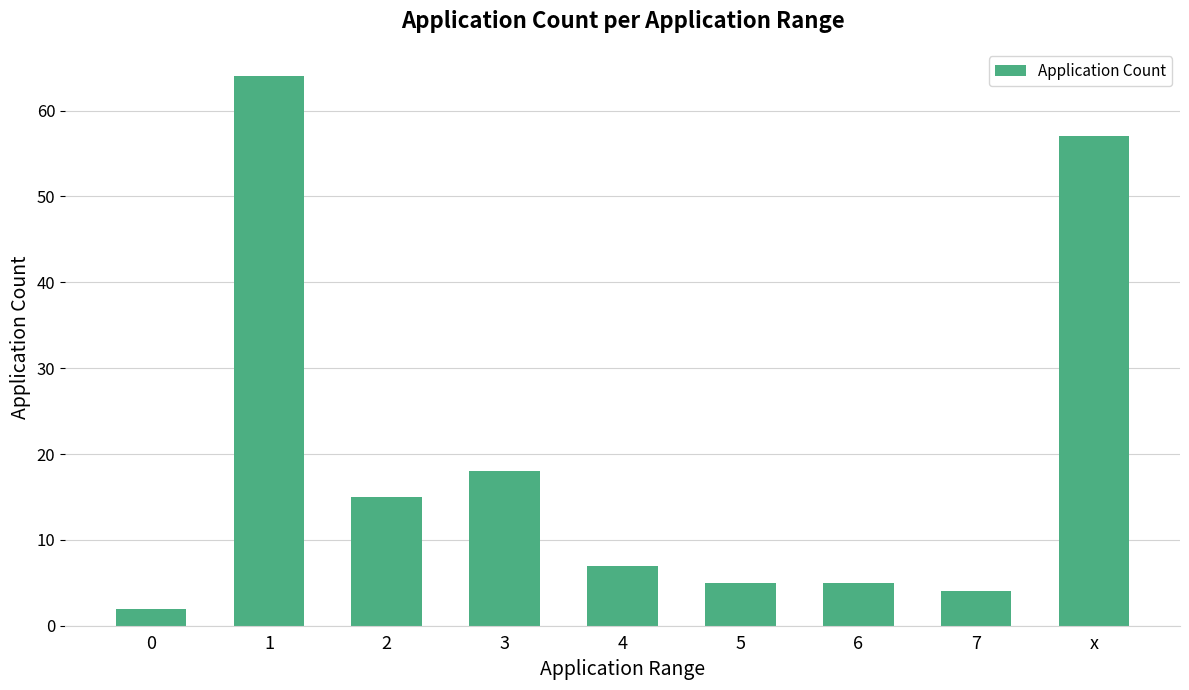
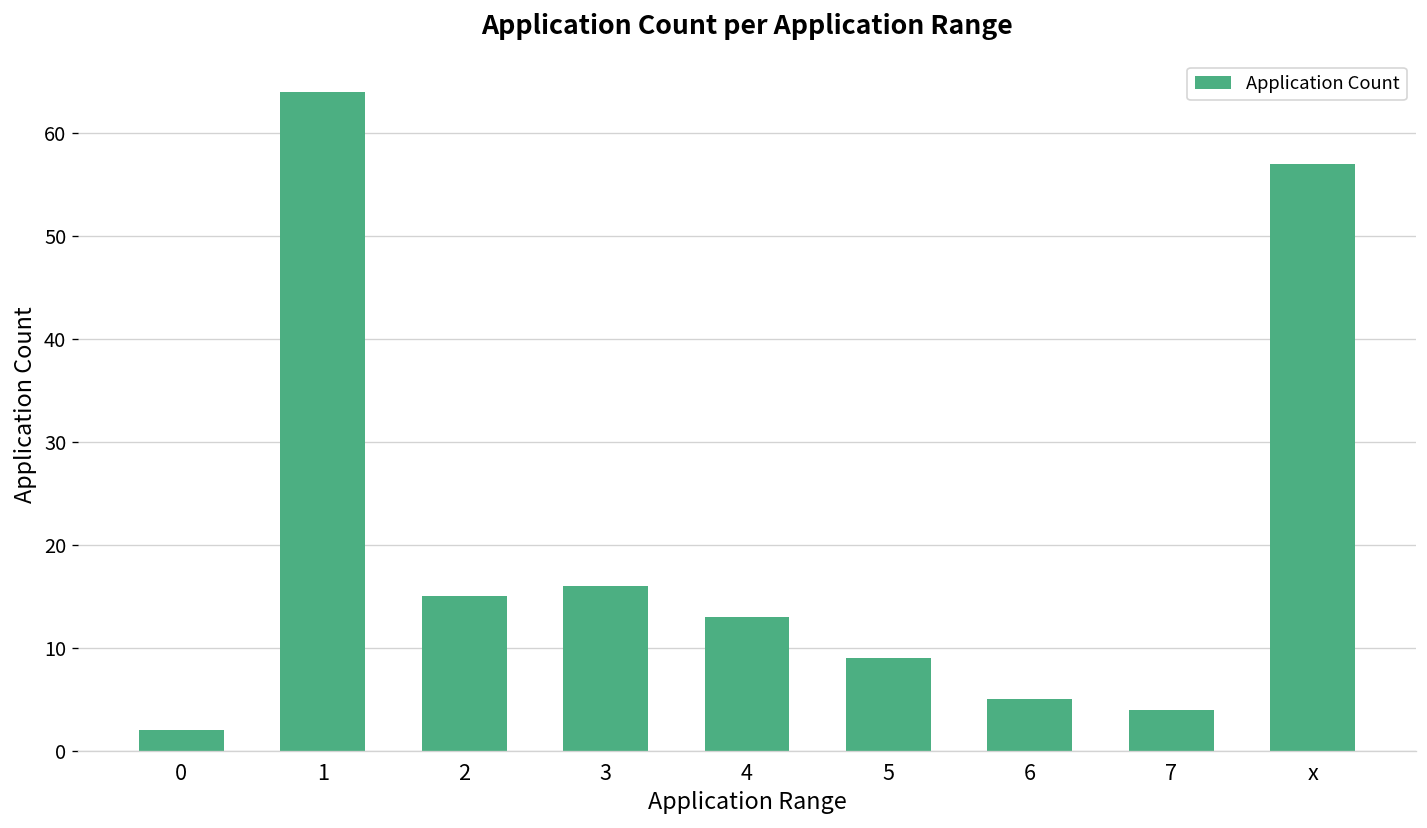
  {
    "0": 2,
    "1": 64,
    "2": 15,
-   "3": 18,
-   "4": 7,
-   "5": 5,
+   "3": 16,
+   "4": 13,
+   "5": 9,
    "6": 5,
    "7": 4,
    "x": 57
  }
